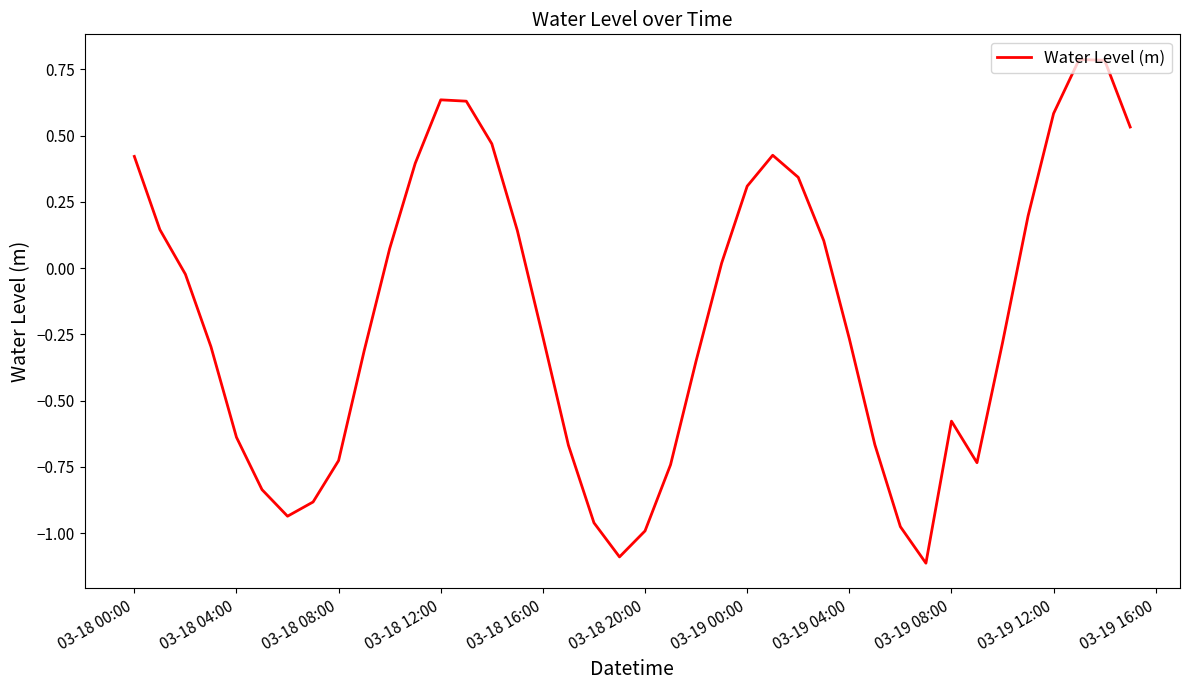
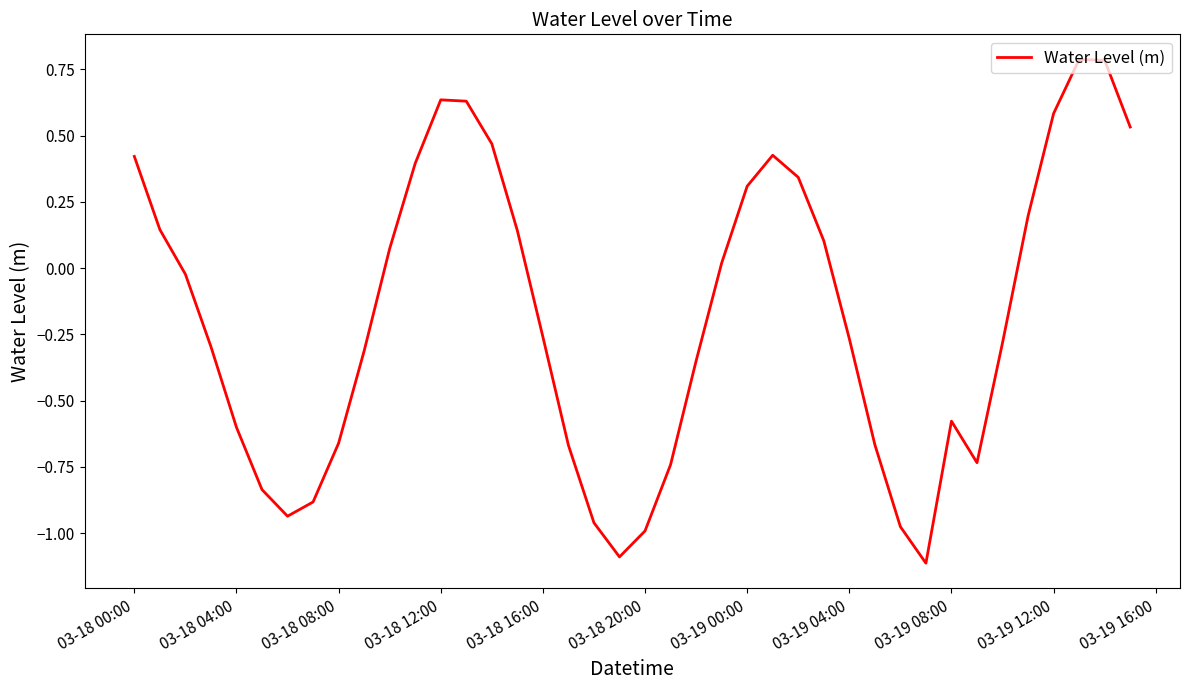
  {
    "03-18 00:00": 0.42,
-   "03-18 04:00": -0.64,
-   "03-18 08:00": -0.73,
+   "03-18 04:00": -0.60,
+   "03-18 08:00": -0.66,
    "03-18 12:00": 0.63,
    "03-18 16:00": -0.26,
    "03-18 20:00": -0.99,
    "03-19 00:00": 0.31,
    "03-19 04:00": -0.27,
    "03-19 08:00": -0.58,
    "03-19 12:00": 0.58
  }
